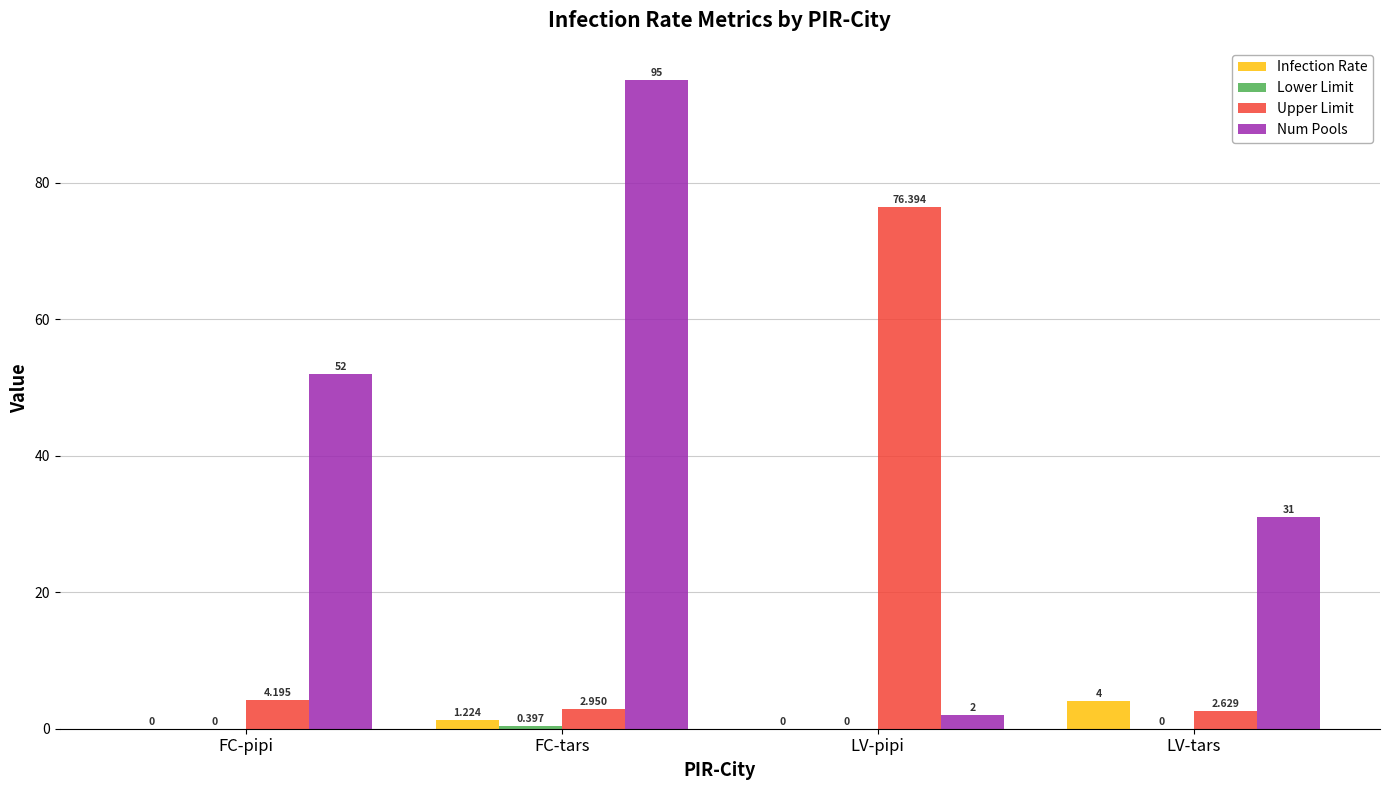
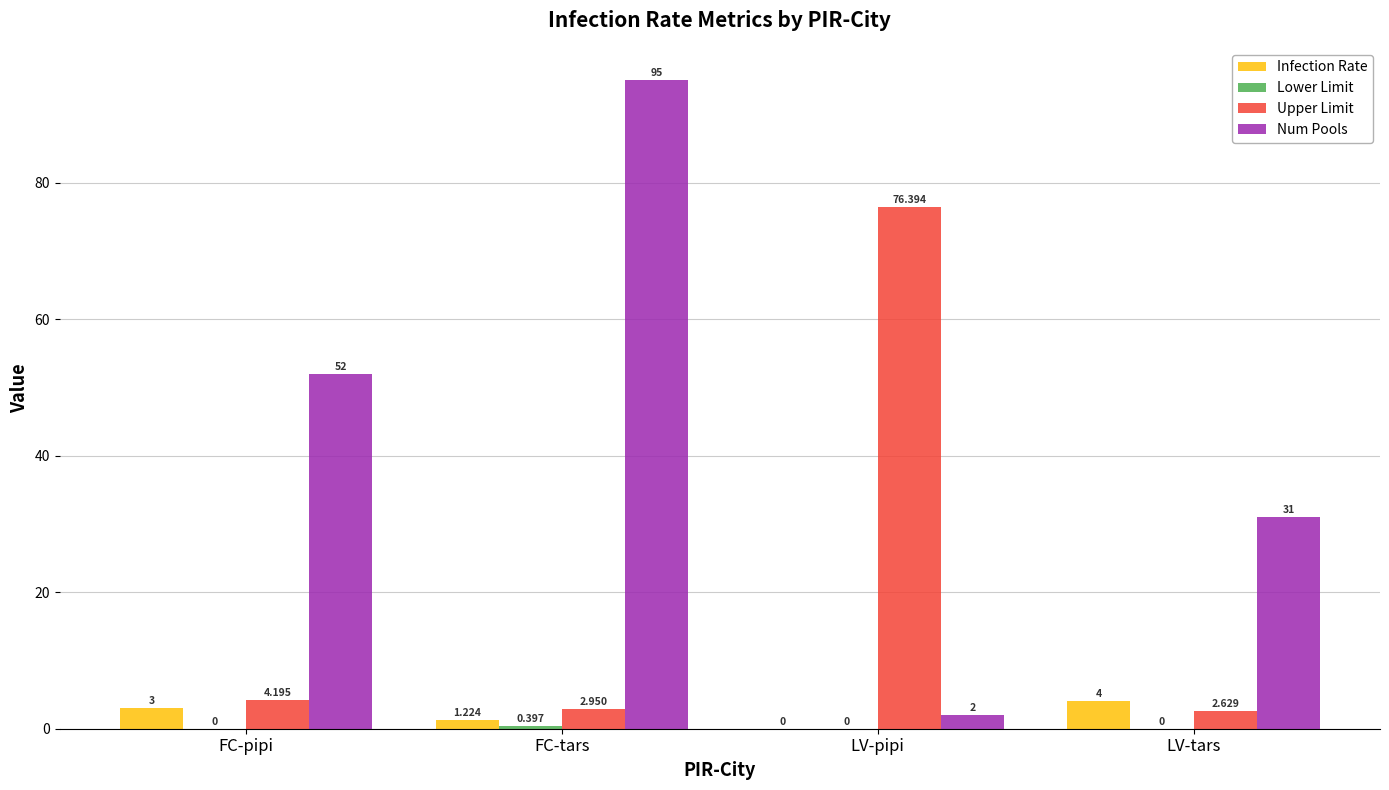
  {
    "Infection Rate": {
-     "FC-pipi": 0,
+     "FC-pipi": 3,
      "FC-tars": 1.224,
      "LV-pipi": 0,
      "LV-tars": 4
    },
    "Lower Limit": {
      "FC-pipi": 0,
      "FC-tars": 0.397,
      "LV-pipi": 0,
      "LV-tars": 0
    },
    "Upper Limit": {
      "FC-pipi": 4.195,
      "FC-tars": 2.950,
      "LV-pipi": 76.394,
      "LV-tars": 2.629
    },
    "Num Pools": {
      "FC-pipi": 52,
      "FC-tars": 95,
      "LV-pipi": 2,
      "LV-tars": 31
    }
  }
